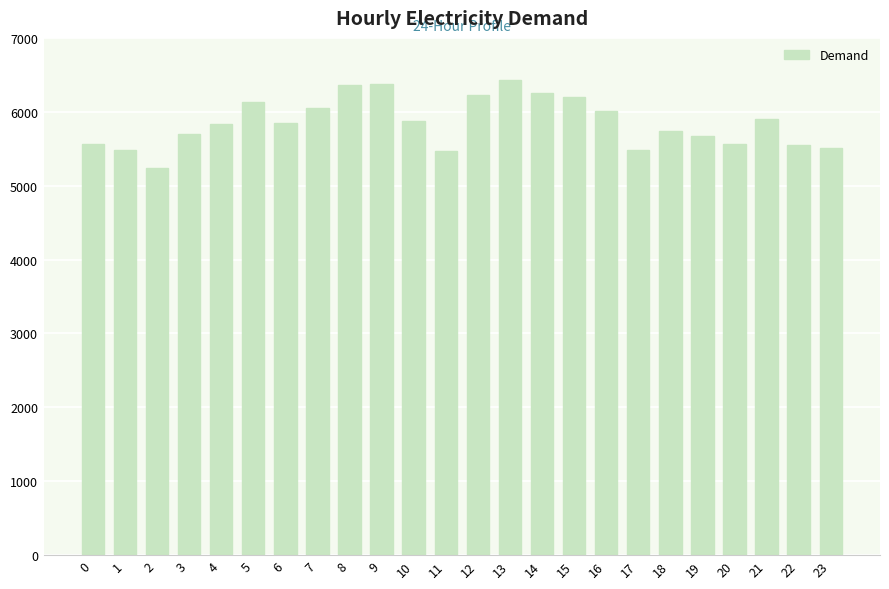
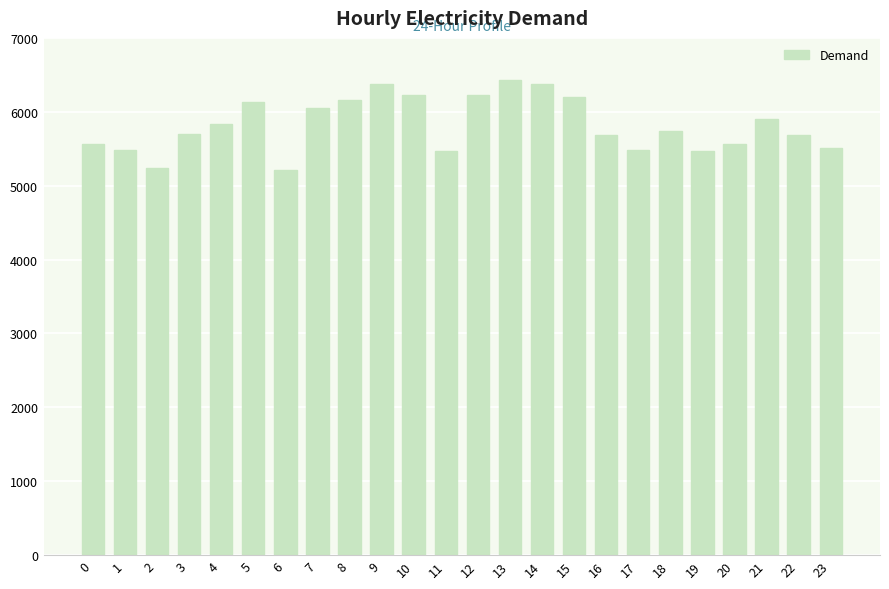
  {
    "0": 5600,
    "1": 5500,
    "2": 5200,
    "3": 5700,
    "4": 5800,
    "5": 6100,
-   "6": 5900,
+   "6": 5200,
    "7": 6100,
-   "8": 6400,
+   "8": 6200,
    "9": 6400,
-   "10": 5900,
+   "10": 6200,
    "11": 5500,
    "12": 6200,
    "13": 6400,
-   "14": 6300,
+   "14": 6400,
    "15": 6200,
-   "16": 6000,
+   "16": 5700,
    "17": 5500,
    "18": 5700,
-   "19": 5700,
+   "19": 5500,
    "20": 5600,
    "21": 5900,
-   "22": 5600,
+   "22": 5700,
    "23": 5500
  }
